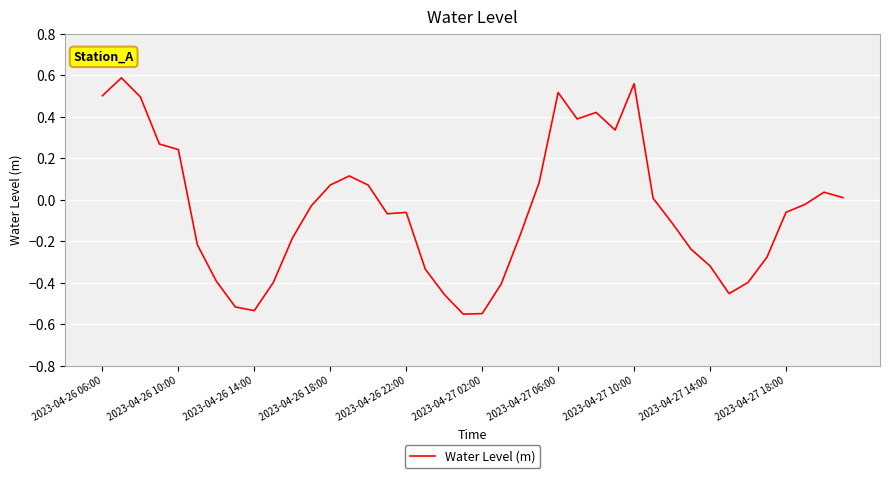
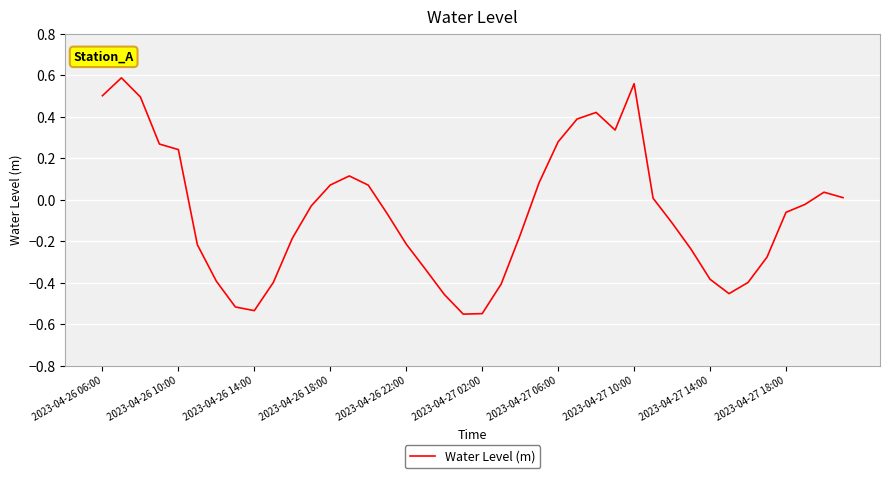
  {
    "2023-04-26 06:00": 0.50,
    "2023-04-26 10:00": 0.24,
    "2023-04-26 14:00": -0.53,
    "2023-04-26 18:00": 0.07,
-   "2023-04-26 22:00": -0.06,
+   "2023-04-26 22:00": -0.21,
    "2023-04-27 02:00": -0.55,
-   "2023-04-27 06:00": 0.52,
+   "2023-04-27 06:00": 0.28,
    "2023-04-27 10:00": 0.56,
-   "2023-04-27 14:00": -0.32,
+   "2023-04-27 14:00": -0.38,
    "2023-04-27 18:00": -0.06
  }
